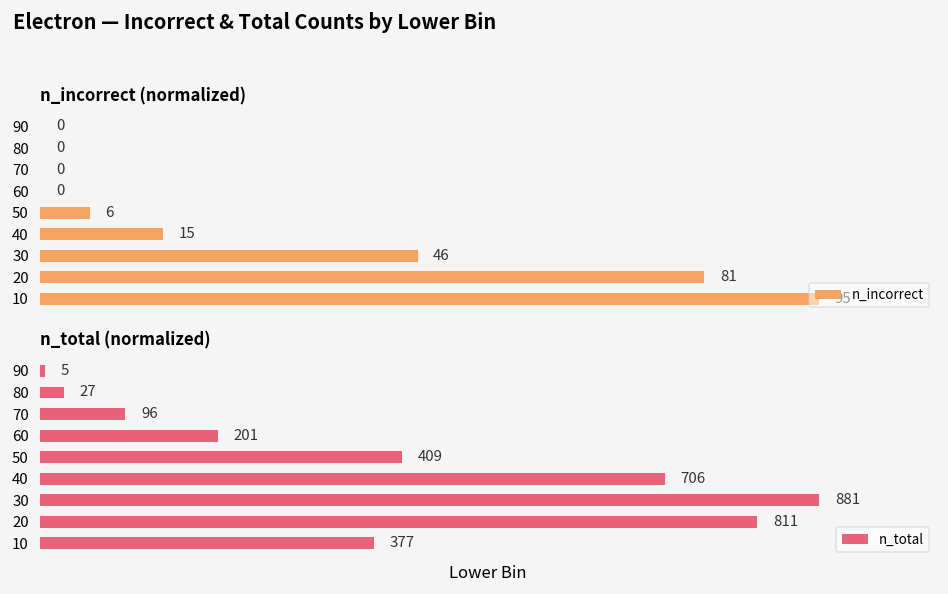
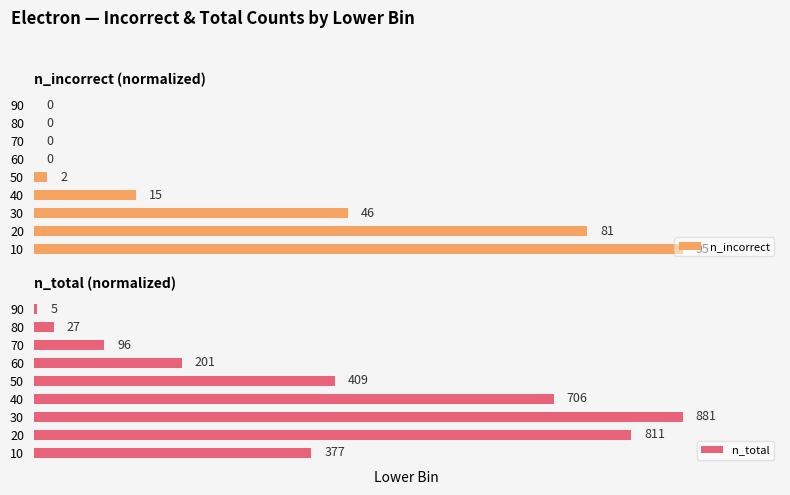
  {
    "n_incorrect (normalized)": {
      "90": 0,
      "80": 0,
      "70": 0,
      "60": 0,
-     "50": 6
+     "50": 2
    }
  }
